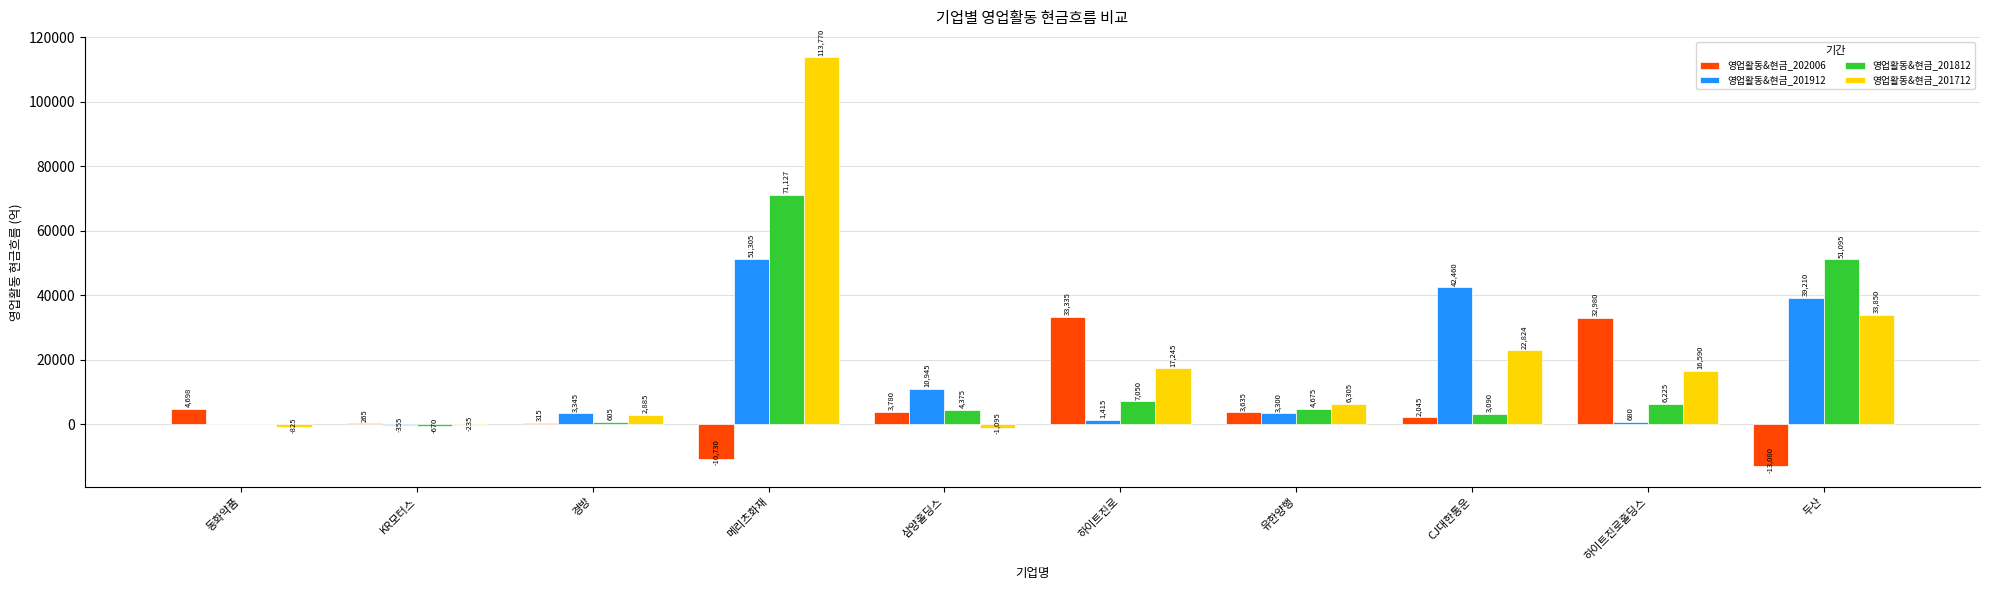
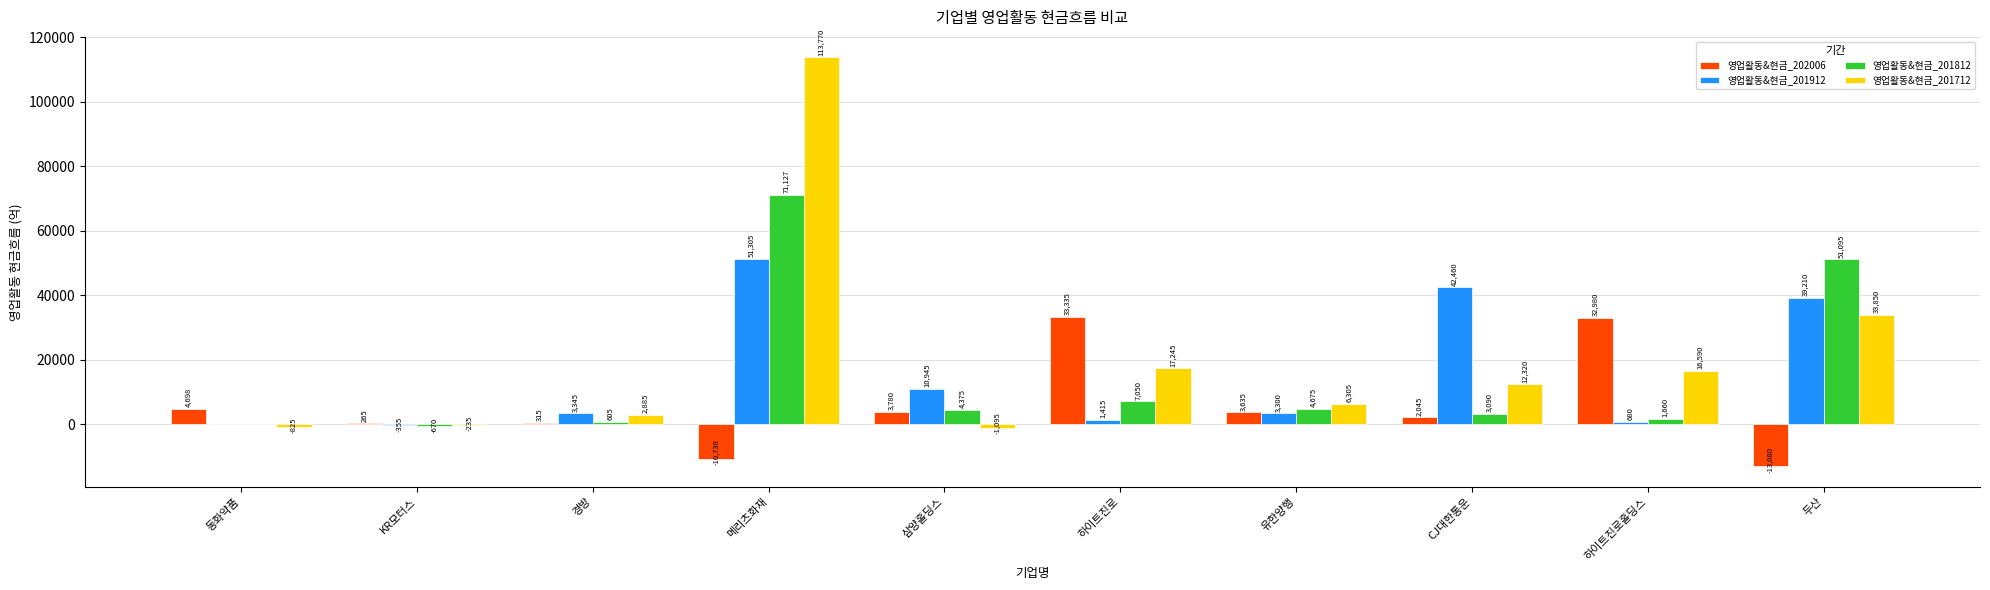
  {
    "영업활동&현금_202006": {
      "동화약품": "4,698",
      "KR모터스": "265",
      "경방": "315",
      "메리츠화재": "-10,730",
      "삼양홀딩스": "3,780",
      "하이트진로": "33,335",
      "유한양행": "3,635",
      "CJ대한통운": "2,045",
      "하이트진로홀딩스": "32,980",
      "두산": "-13,080"
    },
    "영업활동&현금_201912": {
      "KR모터스": "-355",
      "경방": "3,345",
      "메리츠화재": "51,305",
      "삼양홀딩스": "10,945",
      "하이트진로": "1,415",
      "유한양행": "3,300",
      "CJ대한통운": "42,460",
      "하이트진로홀딩스": "680",
      "두산": "39,210"
    },
    "영업활동&현금_201812": {
      "KR모터스": "-670",
      "경방": "605",
      "메리츠화재": "71,127",
      "삼양홀딩스": "4,375",
      "하이트진로": "7,050",
      "유한양행": "4,675",
      "CJ대한통운": "3,090",
-     "하이트진로홀딩스": "6,225",
+     "하이트진로홀딩스": "1,660",
      "두산": "51,095"
    },
    "영업활동&현금_201712": {
      "동화약품": "-825",
      "KR모터스": "-235",
      "경방": "2,885",
      "메리츠화재": "113,770",
      "삼양홀딩스": "-1,095",
      "하이트진로": "17,245",
      "유한양행": "6,305",
-     "CJ대한통운": "22,824",
+     "CJ대한통운": "12,320",
      "하이트진로홀딩스": "16,590",
      "두산": "33,850"
    }
  }
